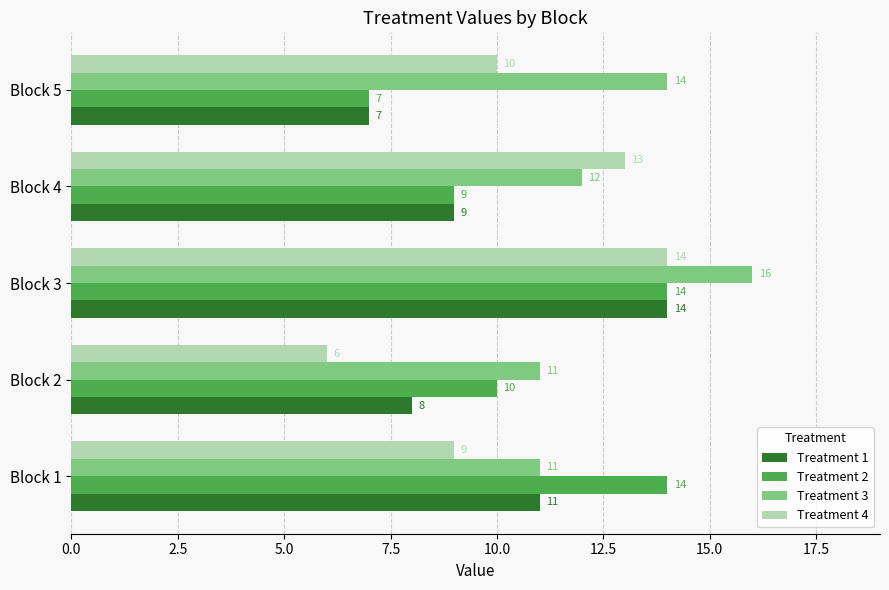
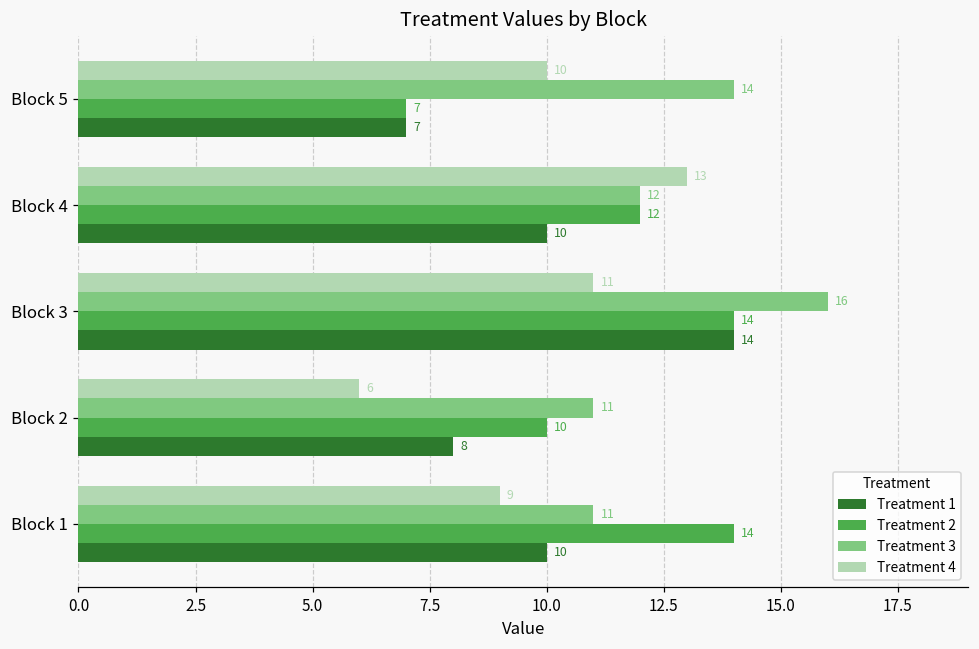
  {
    "Treatment 1": {
      "Block 5": 7,
-     "Block 4": 9,
+     "Block 4": 10,
      "Block 3": 14,
      "Block 2": 8,
-     "Block 1": 11
+     "Block 1": 10
    },
    "Treatment 2": {
      "Block 5": 7,
-     "Block 4": 9,
+     "Block 4": 12,
      "Block 3": 14,
      "Block 2": 10,
      "Block 1": 14
    },
    "Treatment 3": {
      "Block 5": 14,
      "Block 4": 12,
      "Block 3": 16,
      "Block 2": 11,
      "Block 1": 11
    },
    "Treatment 4": {
      "Block 5": 10,
      "Block 4": 13,
-     "Block 3": 14,
+     "Block 3": 11,
      "Block 2": 6,
      "Block 1": 9
    }
  }
